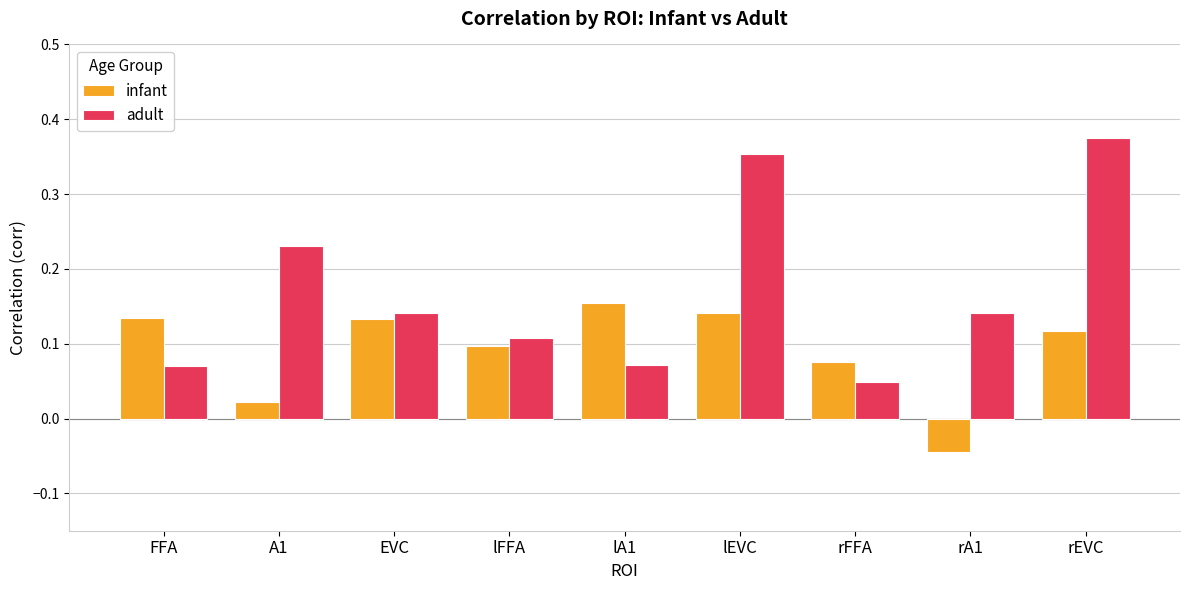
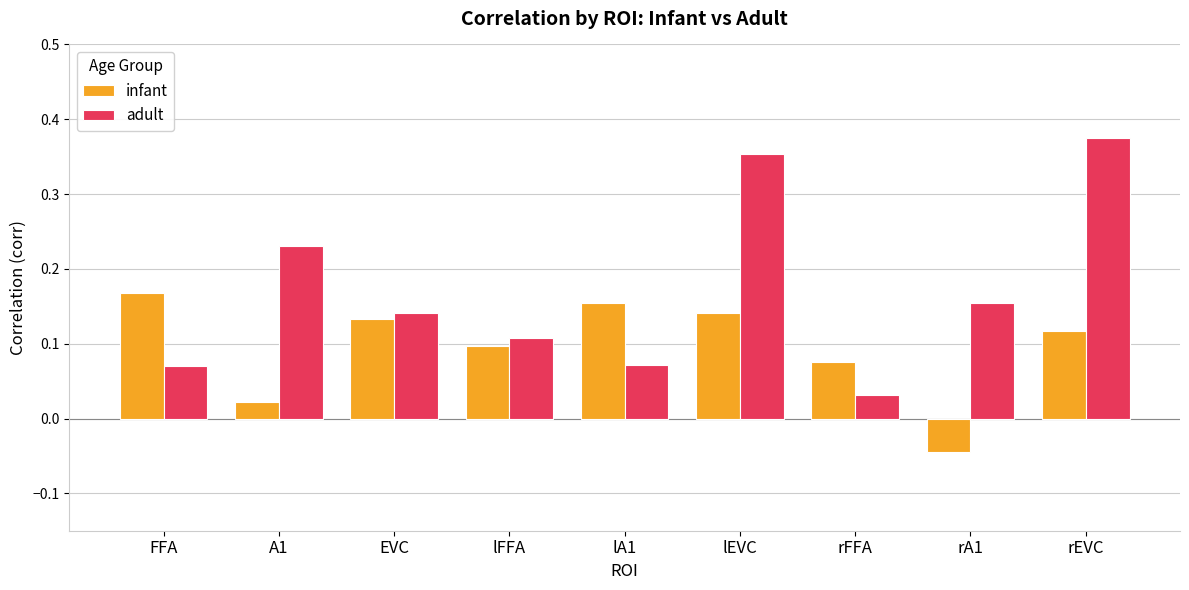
  {
    "infant": {
-     "FFA": 0.13,
+     "FFA": 0.17,
      "A1": 0.02,
      "EVC": 0.13,
      "lFFA": 0.10,
      "lA1": 0.15,
      "lEVC": 0.14,
      "rFFA": 0.08,
      "rA1": -0.04,
      "rEVC": 0.12
    },
    "adult": {
      "FFA": 0.07,
      "A1": 0.23,
      "EVC": 0.14,
      "lFFA": 0.11,
      "lA1": 0.07,
      "lEVC": 0.35,
-     "rFFA": 0.05,
-     "rA1": 0.14,
+     "rFFA": 0.03,
+     "rA1": 0.15,
      "rEVC": 0.38
    }
  }
